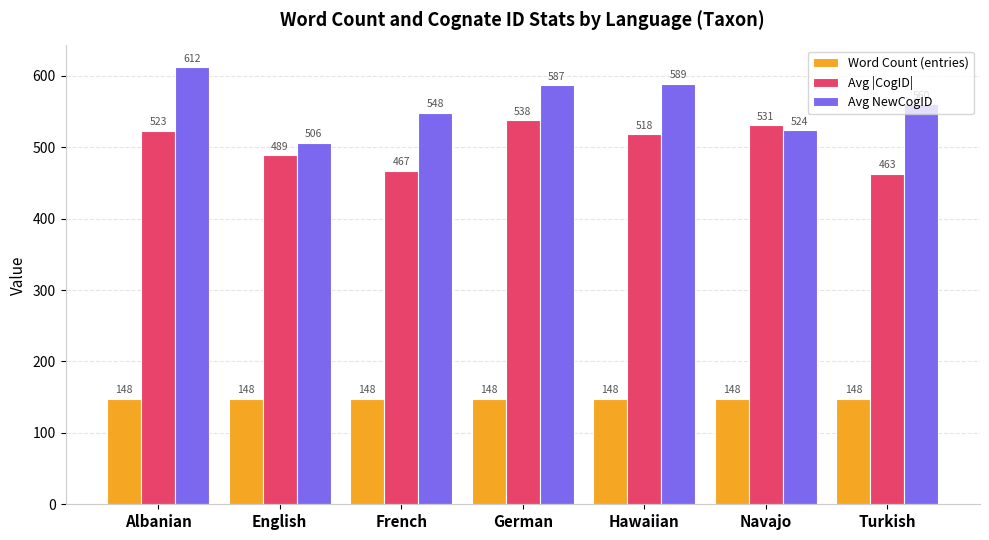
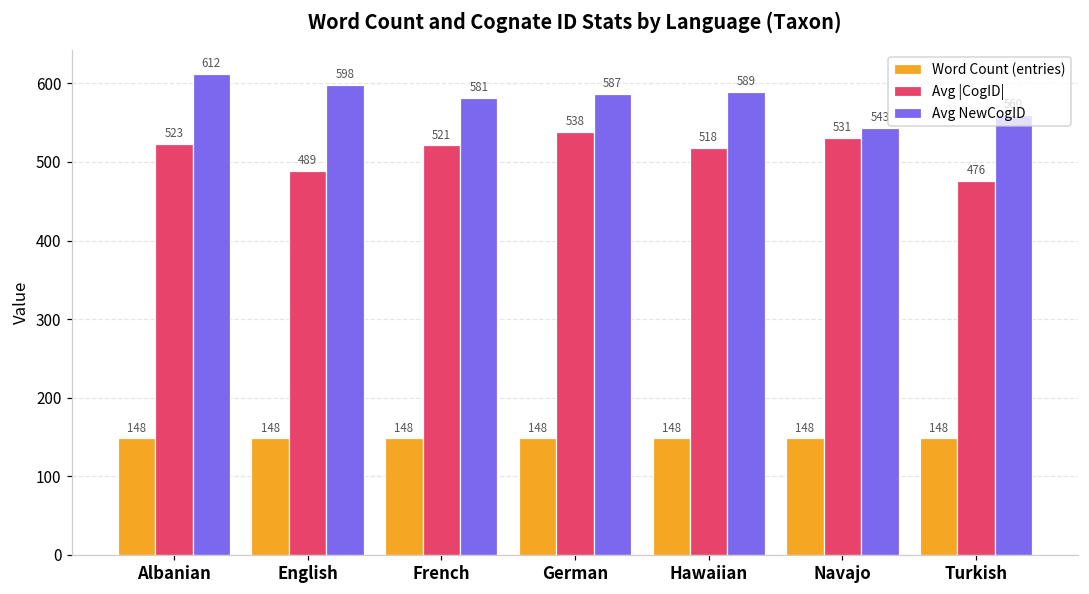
  {
    "Word Count (entries)": {
      "Albanian": 148,
      "English": 148,
      "French": 148,
      "German": 148,
      "Hawaiian": 148,
      "Navajo": 148,
      "Turkish": 148
    },
    "Avg |CogID|": {
      "Albanian": 523,
      "English": 489,
-     "French": 467,
+     "French": 521,
      "German": 538,
      "Hawaiian": 518,
      "Navajo": 531,
-     "Turkish": 463
+     "Turkish": 476
    },
    "Avg NewCogID": {
      "Albanian": 612,
-     "English": 506,
-     "French": 548,
+     "English": 598,
+     "French": 581,
      "German": 587,
      "Hawaiian": 589,
-     "Navajo": 524
+     "Navajo": 543
    }
  }
